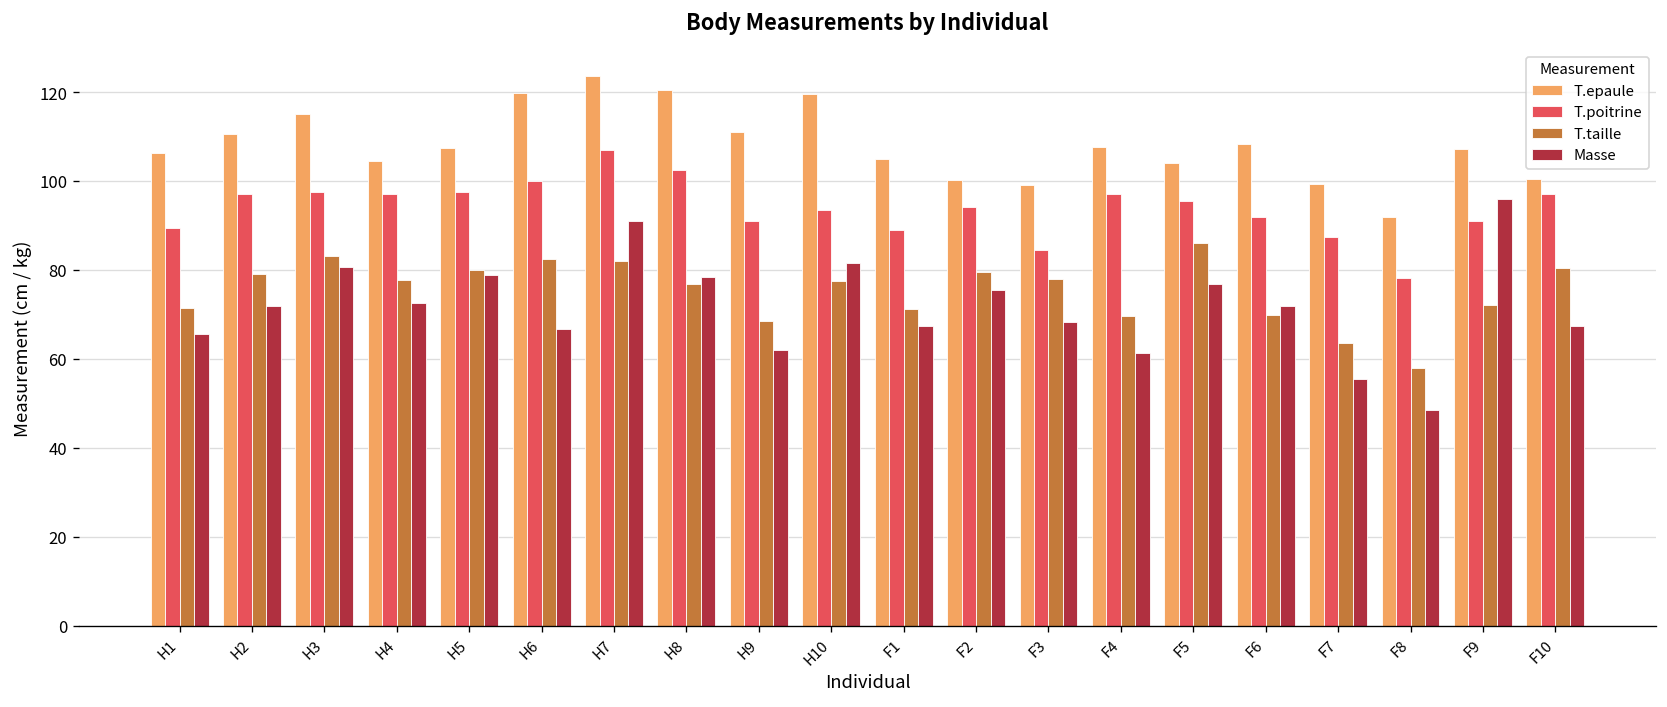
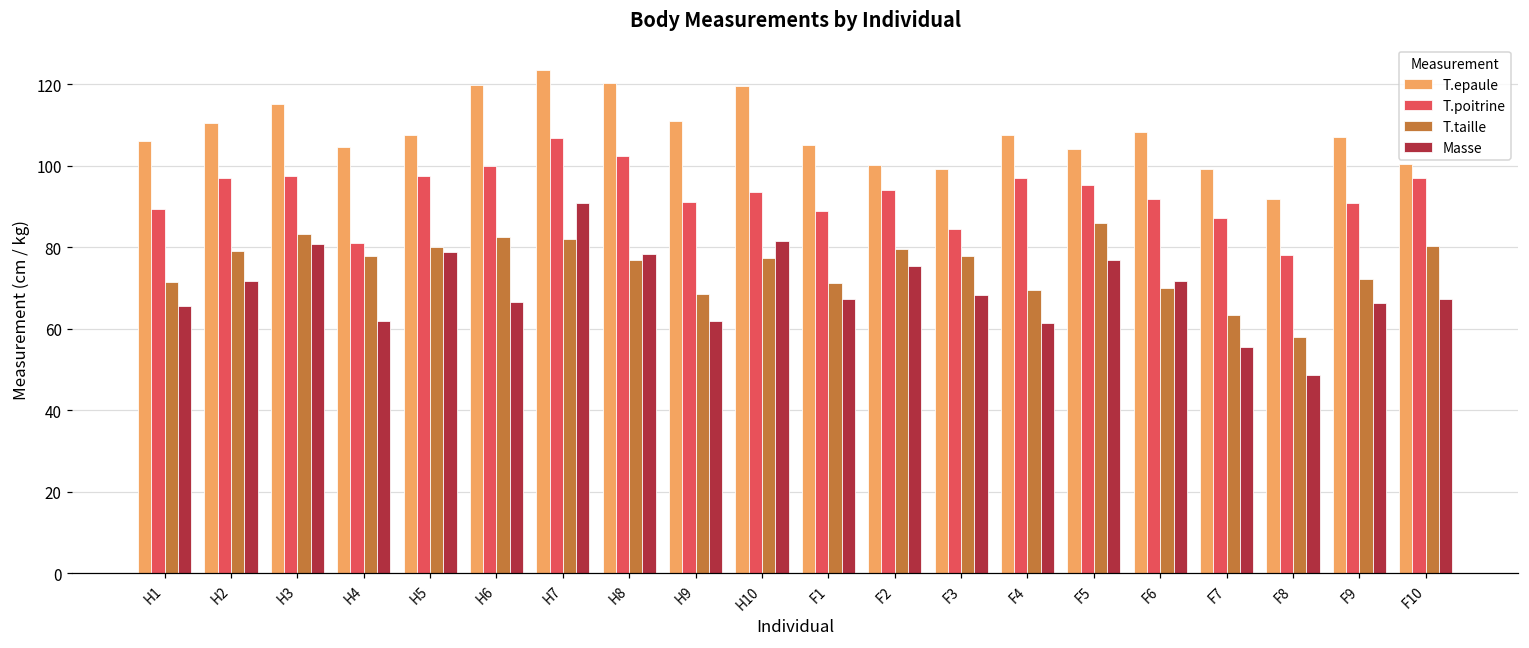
  {
    "T.epaule": {
      "H1": 106,
      "H2": 111,
      "H3": 115,
      "H4": 105,
      "H5": 108,
      "H6": 120,
      "H7": 124,
      "H8": 120,
      "H9": 111,
      "H10": 120,
      "F1": 105,
      "F2": 100,
      "F3": 99,
      "F4": 108,
      "F5": 104,
      "F6": 108,
      "F7": 99,
      "F8": 92,
      "F9": 107,
      "F10": 101
    },
    "T.poitrine": {
      "H1": 90,
      "H2": 97,
      "H3": 98,
-     "H4": 97,
+     "H4": 81,
      "H5": 98,
      "H6": 100,
      "H7": 107,
      "H8": 103,
      "H9": 91,
      "H10": 94,
      "F1": 89,
      "F2": 94,
      "F3": 85,
      "F4": 97,
      "F5": 95,
      "F6": 92,
      "F7": 87,
      "F8": 78,
      "F9": 91,
      "F10": 97
    },
    "T.taille": {
      "H1": 72,
      "H2": 79,
      "H3": 83,
      "H4": 78,
      "H5": 80,
      "H6": 83,
      "H7": 82,
      "H8": 77,
      "H9": 69,
      "H10": 78,
      "F1": 71,
      "F2": 80,
      "F3": 78,
      "F4": 70,
      "F5": 86,
      "F6": 70,
      "F7": 64,
      "F8": 58,
      "F9": 72,
      "F10": 80
    },
    "Masse": {
      "H1": 66,
      "H2": 72,
      "H3": 81,
-     "H4": 73,
+     "H4": 62,
      "H5": 79,
      "H6": 67,
      "H7": 91,
      "H8": 78,
      "H9": 62,
      "H10": 82,
      "F1": 67,
      "F2": 76,
      "F3": 68,
      "F4": 61,
      "F5": 77,
      "F6": 72,
      "F7": 56,
      "F8": 49,
-     "F9": 96,
+     "F9": 66,
      "F10": 67
    }
  }
